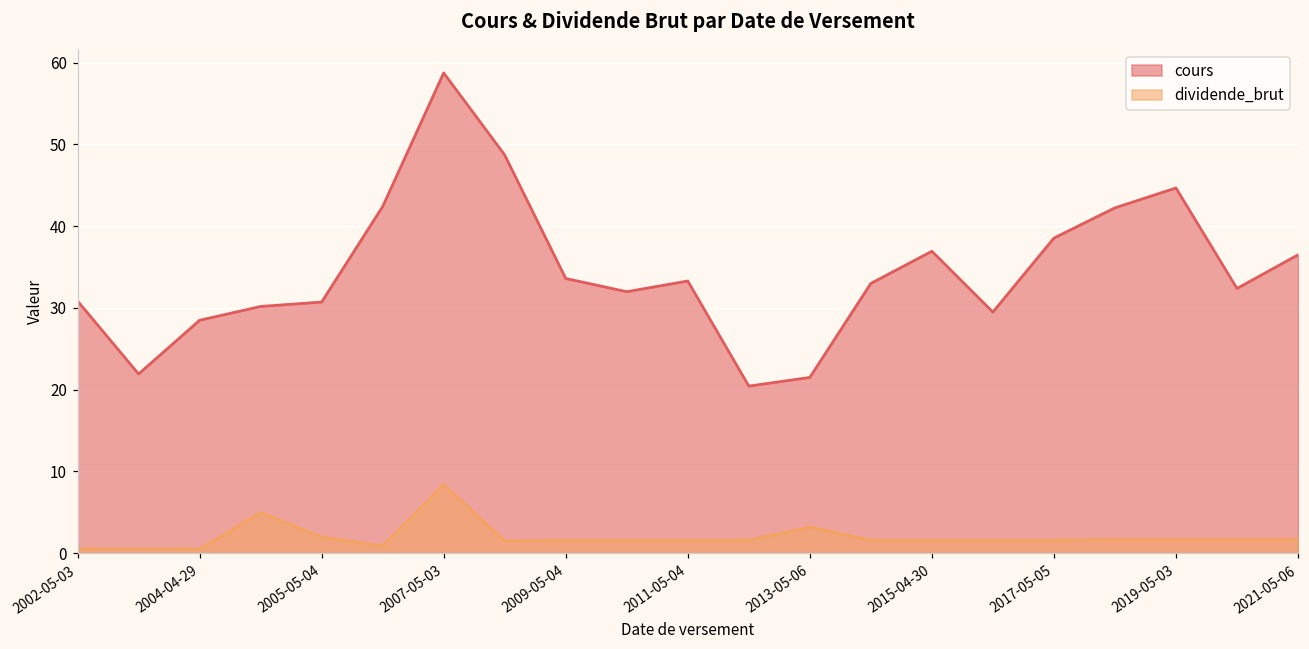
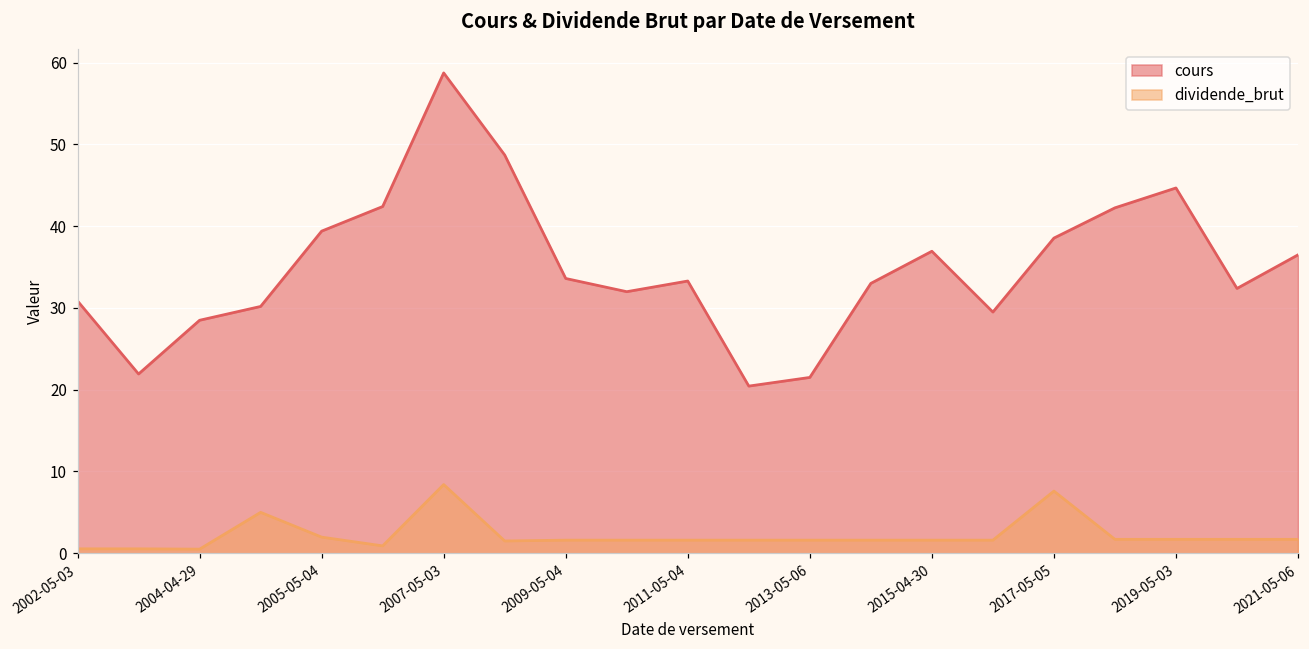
  {
    "cours": {
      "2002-05-03": 31,
      "2004-04-29": 28,
-     "2005-05-04": 31,
+     "2005-05-04": 39,
      "2007-05-03": 59,
      "2009-05-04": 34,
      "2011-05-04": 33,
      "2013-05-06": 22,
      "2015-04-30": 37,
      "2017-05-05": 39,
      "2019-05-03": 45,
      "2021-05-06": 36
    },
    "dividende_brut": {
      "2002-05-03": 1,
      "2004-04-29": 1,
      "2005-05-04": 2,
      "2007-05-03": 8,
      "2009-05-04": 2,
      "2011-05-04": 2,
-     "2013-05-06": 3,
+     "2013-05-06": 2,
      "2015-04-30": 2,
-     "2017-05-05": 2,
+     "2017-05-05": 8,
      "2019-05-03": 2,
      "2021-05-06": 2
    }
  }
